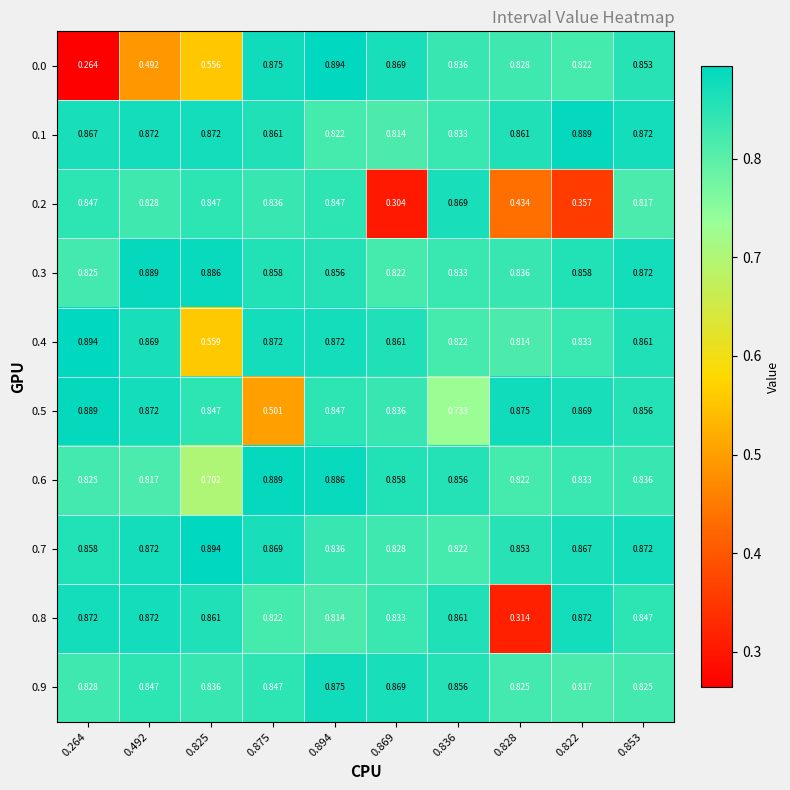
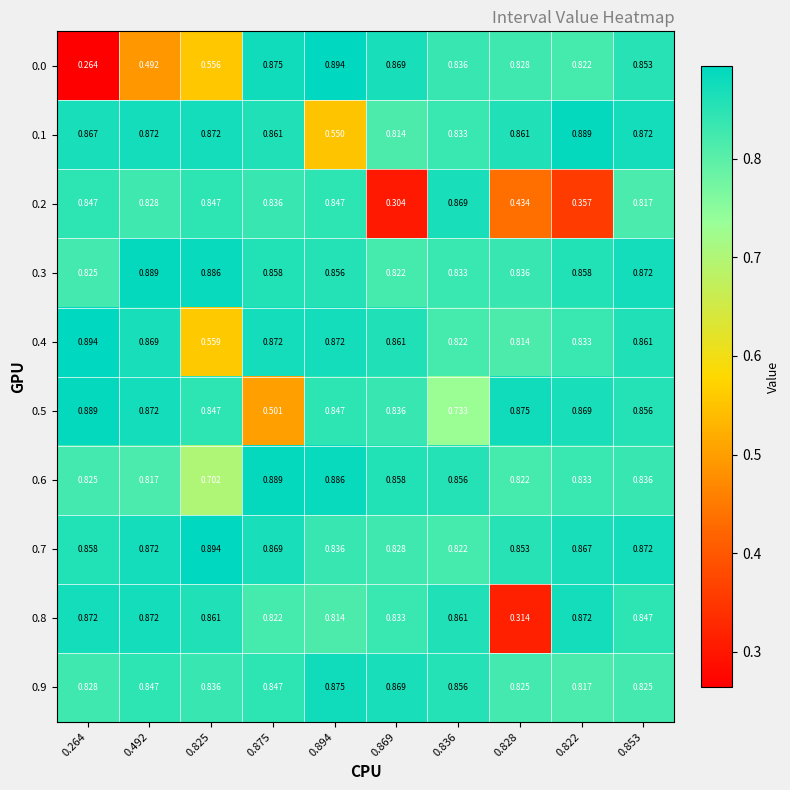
  {
    "0.0": {
      "0.264": 0.264,
      "0.492": 0.492,
      "0.825": 0.556,
      "0.875": 0.875,
      "0.894": 0.894,
      "0.869": 0.869,
      "0.836": 0.836,
      "0.828": 0.828,
      "0.822": 0.822,
      "0.853": 0.853
    },
    "0.1": {
      "0.264": 0.867,
      "0.492": 0.872,
      "0.825": 0.872,
      "0.875": 0.861,
-     "0.894": 0.822,
+     "0.894": 0.550,
      "0.869": 0.814,
      "0.836": 0.833,
      "0.828": 0.861,
      "0.822": 0.889,
      "0.853": 0.872
    },
    "0.2": {
      "0.264": 0.847,
      "0.492": 0.828,
      "0.825": 0.847,
      "0.875": 0.836,
      "0.894": 0.847,
      "0.869": 0.304,
      "0.836": 0.869,
      "0.828": 0.434,
      "0.822": 0.357,
      "0.853": 0.817
    },
    "0.3": {
      "0.264": 0.825,
      "0.492": 0.889,
      "0.825": 0.886,
      "0.875": 0.858,
      "0.894": 0.856,
      "0.869": 0.822,
      "0.836": 0.833,
      "0.828": 0.836,
      "0.822": 0.858,
      "0.853": 0.872
    },
    "0.4": {
      "0.264": 0.894,
      "0.492": 0.869,
      "0.825": 0.559,
      "0.875": 0.872,
      "0.894": 0.872,
      "0.869": 0.861,
      "0.836": 0.822,
      "0.828": 0.814,
      "0.822": 0.833,
      "0.853": 0.861
    },
    "0.5": {
      "0.264": 0.889,
      "0.492": 0.872,
      "0.825": 0.847,
      "0.875": 0.501,
      "0.894": 0.847,
      "0.869": 0.836,
      "0.836": 0.733,
      "0.828": 0.875,
      "0.822": 0.869,
      "0.853": 0.856
    },
    "0.6": {
      "0.264": 0.825,
      "0.492": 0.817,
      "0.825": 0.702,
      "0.875": 0.889,
      "0.894": 0.886,
      "0.869": 0.858,
      "0.836": 0.856,
      "0.828": 0.822,
      "0.822": 0.833,
      "0.853": 0.836
    },
    "0.7": {
      "0.264": 0.858,
      "0.492": 0.872,
      "0.825": 0.894,
      "0.875": 0.869,
      "0.894": 0.836,
      "0.869": 0.828,
      "0.836": 0.822,
      "0.828": 0.853,
      "0.822": 0.867,
      "0.853": 0.872
    },
    "0.8": {
      "0.264": 0.872,
      "0.492": 0.872,
      "0.825": 0.861,
      "0.875": 0.822,
      "0.894": 0.814,
      "0.869": 0.833,
      "0.836": 0.861,
      "0.828": 0.314,
      "0.822": 0.872,
      "0.853": 0.847
    },
    "0.9": {
      "0.264": 0.828,
      "0.492": 0.847,
      "0.825": 0.836,
      "0.875": 0.847,
      "0.894": 0.875,
      "0.869": 0.869,
      "0.836": 0.856,
      "0.828": 0.825,
      "0.822": 0.817,
      "0.853": 0.825
    }
  }
